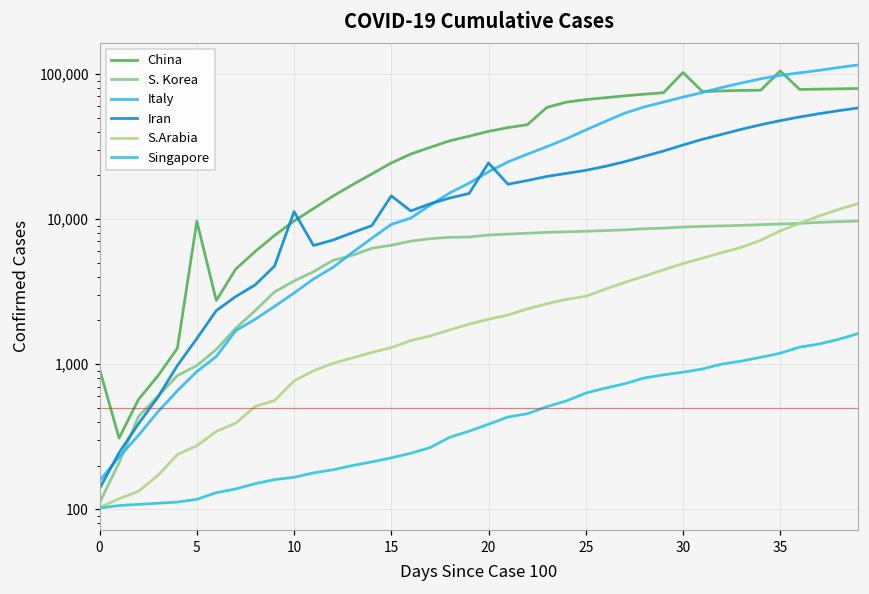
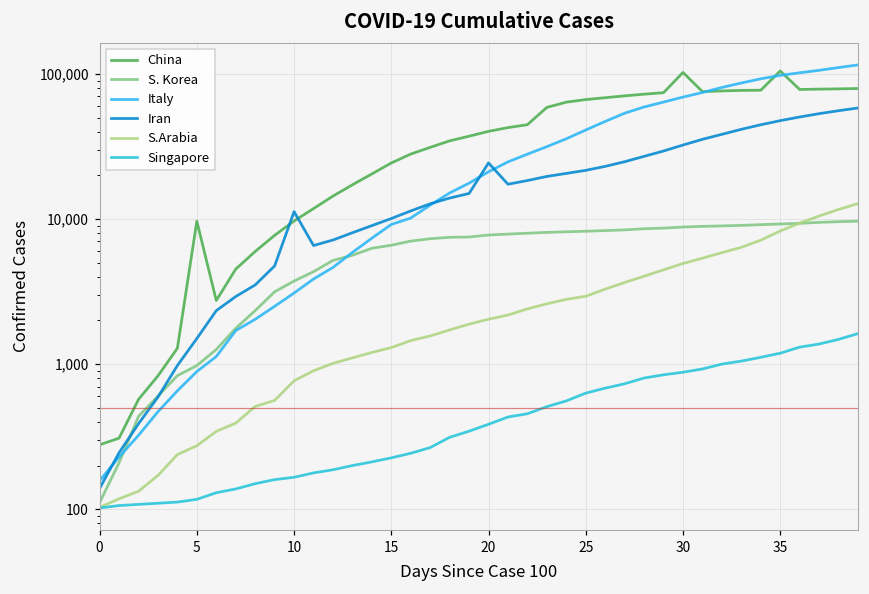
  {
    "China": {
-     "0": "900",
+     "0": "280",
      "5": "10,000",
      "10": "10,000",
      "15": "24,000",
      "20": "40,000",
      "25": "70,000",
      "30": "100,000",
      "35": "100,000"
    },
    "Iran": {
      "0": "140",
      "5": "1,500",
      "10": "11,000",
-     "15": "14,000",
+     "15": "10,000",
      "20": "24,000",
      "25": "22,000",
      "30": "32,000",
      "35": "48,000"
    }
  }
